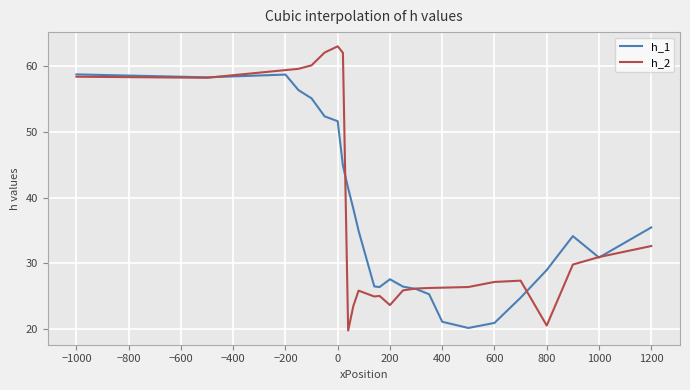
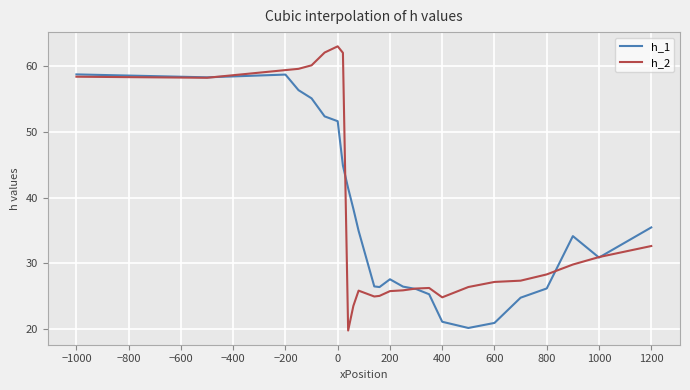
  {
    "h_1": {
      "−200": 59,
      "0": 52,
      "200": 28,
      "400": 21,
      "600": 21,
-     "800": 29,
+     "800": 26,
      "1200": 35
    },
    "h_2": {
      "−200": 59,
      "0": 63,
-     "200": 24,
-     "400": 26,
+     "200": 26,
+     "400": 25,
      "600": 27,
-     "800": 21,
+     "800": 28,
      "1200": 33
    }
  }
